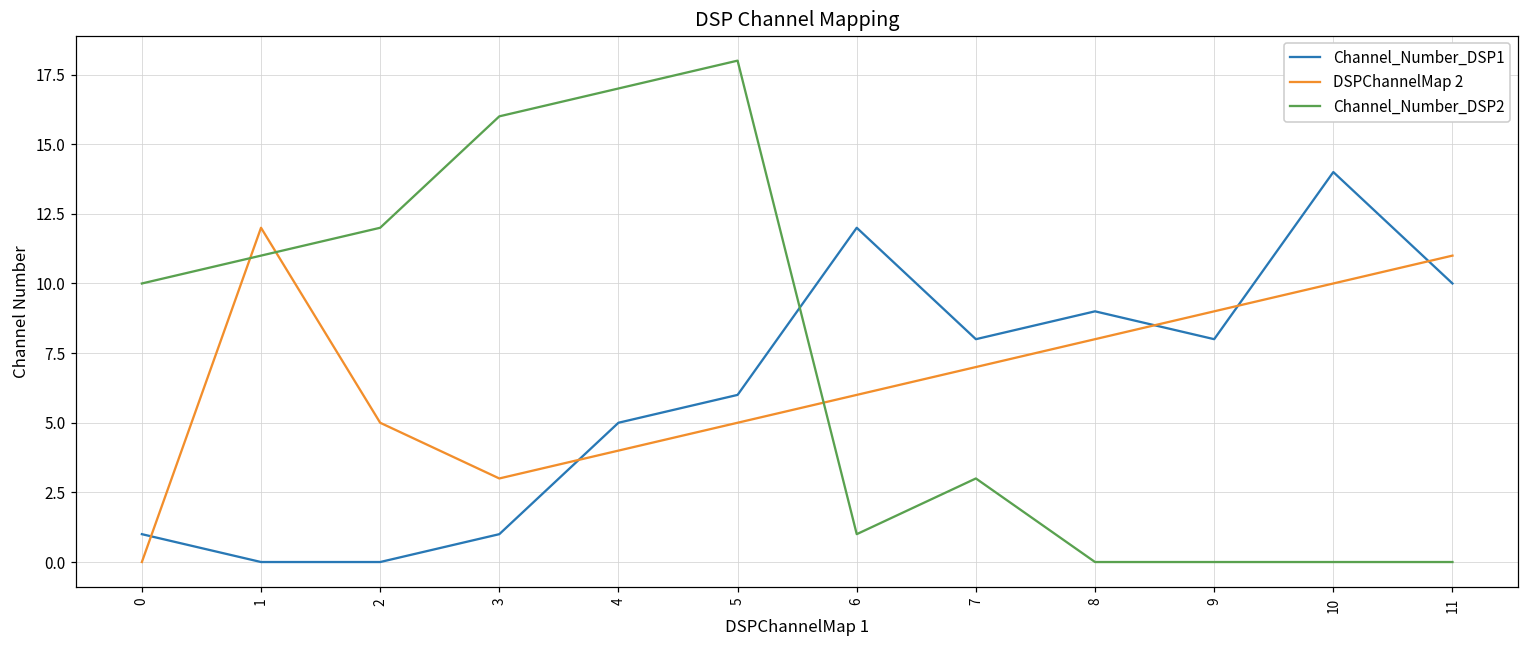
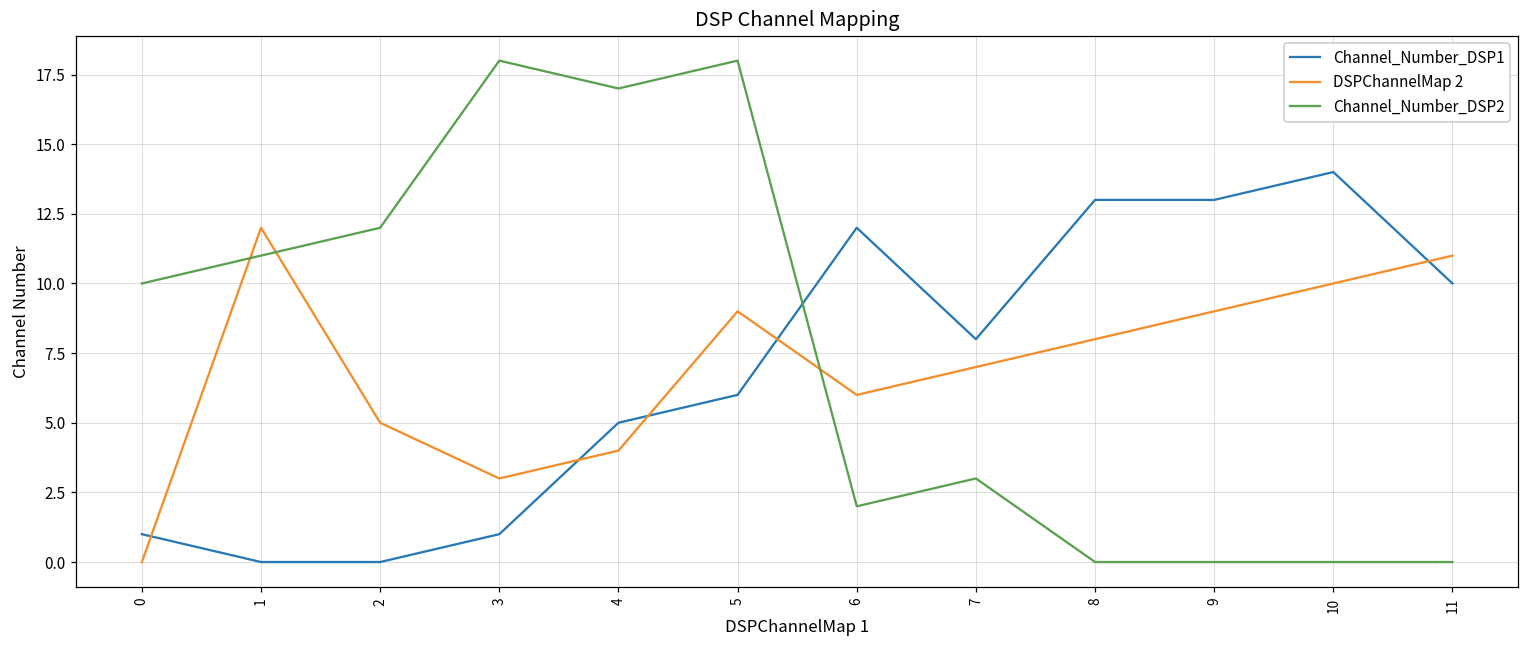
  {
    "Channel_Number_DSP1": {
      "0": 1,
      "1": 0,
      "2": 0,
      "3": 1,
      "4": 5,
      "5": 6,
      "6": 12,
      "7": 8,
-     "8": 9,
-     "9": 8,
+     "8": 13,
+     "9": 13,
      "10": 14,
      "11": 10
    },
    "DSPChannelMap 2": {
      "0": 0,
      "1": 12,
      "2": 5,
      "3": 3,
      "4": 4,
-     "5": 5,
+     "5": 9,
      "6": 6,
      "7": 7,
      "8": 8,
      "9": 9,
      "10": 10,
      "11": 11
    },
    "Channel_Number_DSP2": {
      "0": 10,
      "1": 11,
      "2": 12,
-     "3": 16,
+     "3": 18,
      "4": 17,
      "5": 18,
-     "6": 1,
+     "6": 2,
      "7": 3,
      "8": 0,
      "9": 0,
      "10": 0,
      "11": 0
    }
  }
